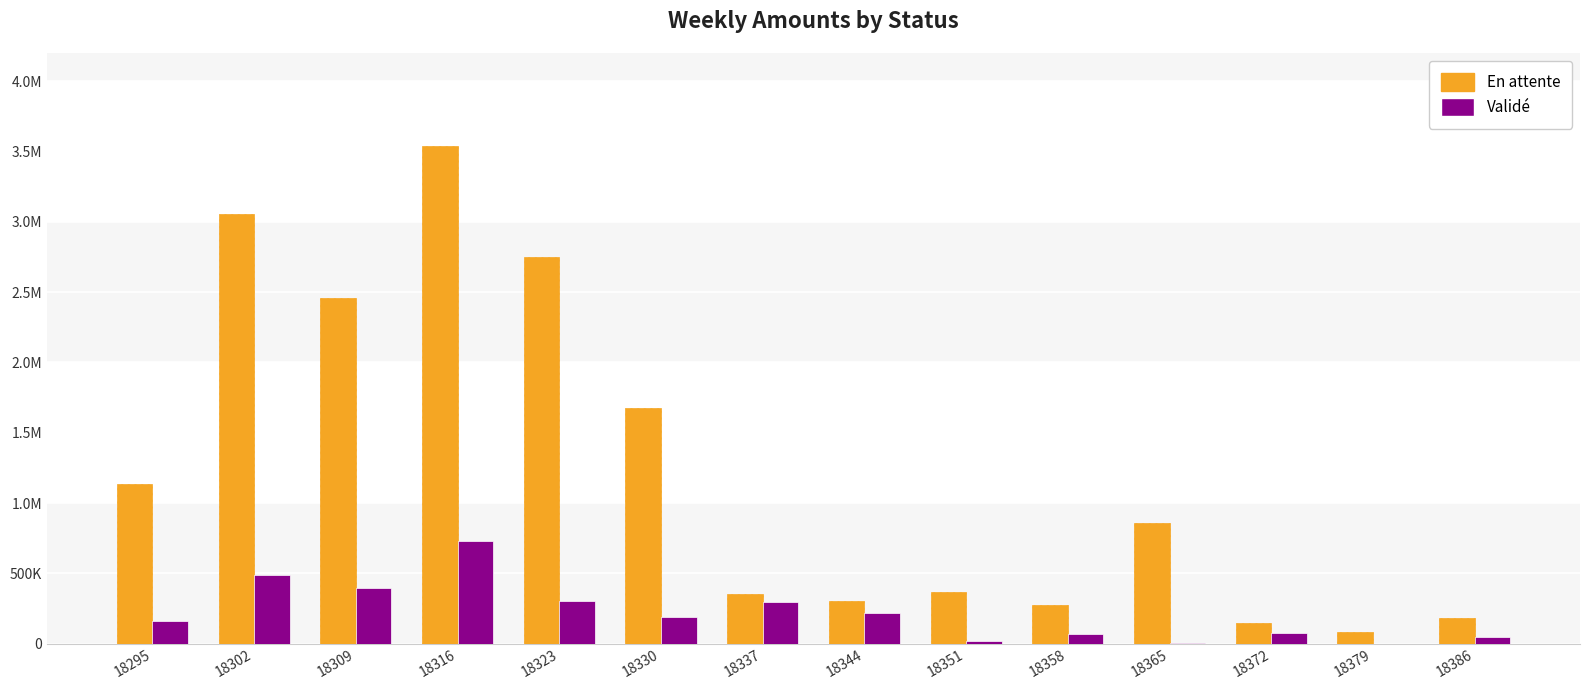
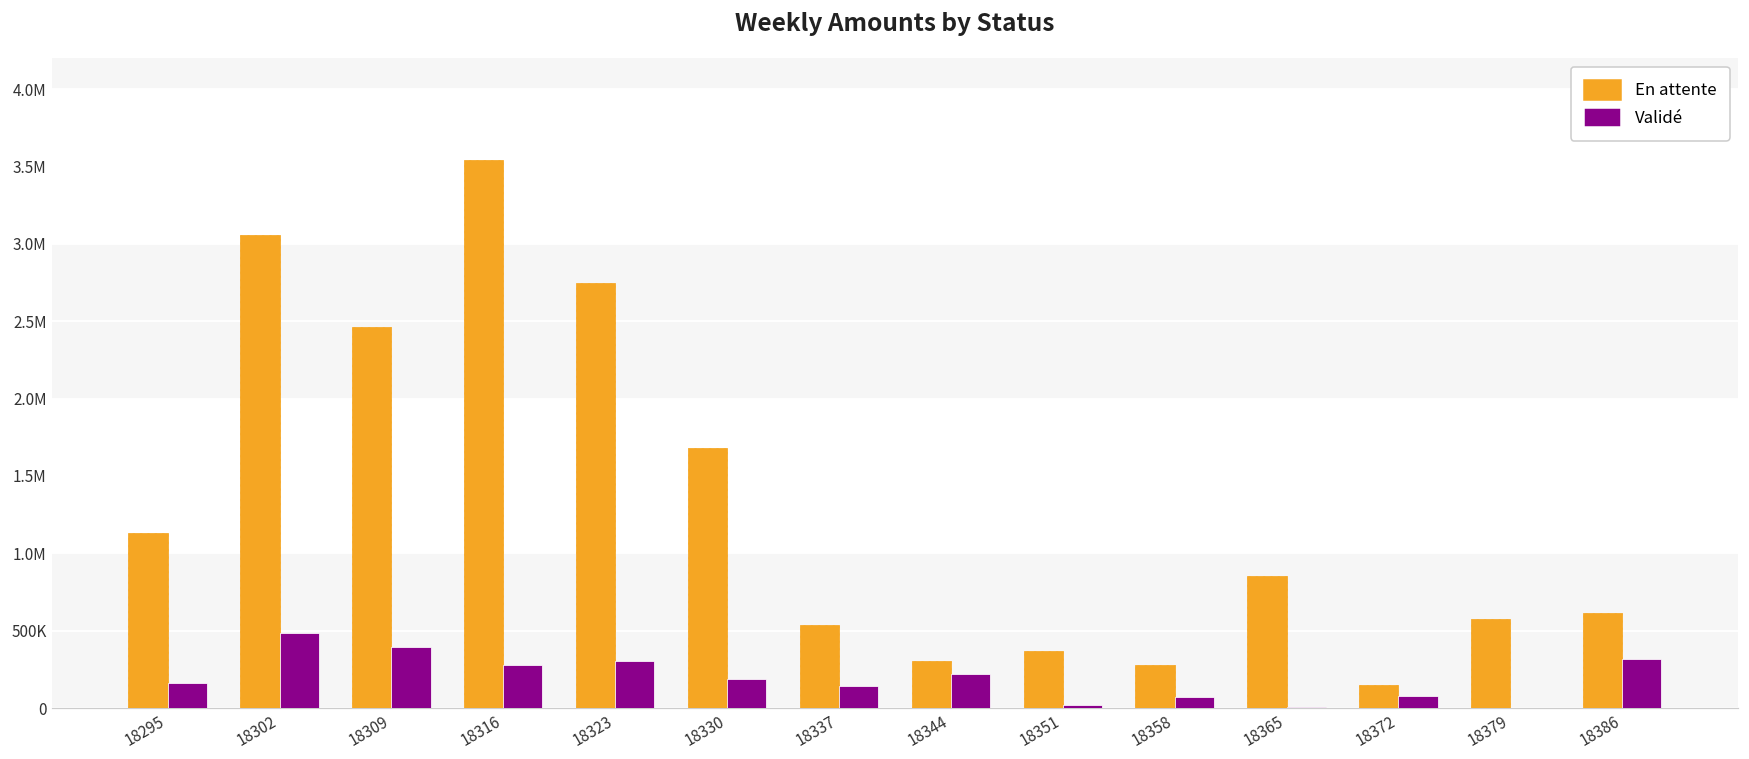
  {
    "En attente": {
      "18295": 1130000,
      "18302": 3060000,
      "18309": 2460000,
      "18316": 3540000,
      "18323": 2750000,
      "18330": 1680000,
-     "18337": 350000,
+     "18337": 530000,
      "18344": 300000,
      "18351": 370000,
      "18358": 280000,
      "18365": 860000,
      "18372": 150000,
-     "18379": 80000,
-     "18386": 180000
+     "18379": 580000,
+     "18386": 620000
    },
    "Validé": {
      "18295": 160000,
      "18302": 490000,
      "18309": 400000,
-     "18316": 730000,
+     "18316": 280000,
      "18323": 300000,
      "18330": 190000,
-     "18337": 300000,
+     "18337": 140000,
      "18344": 220000,
      "18351": 20000,
      "18358": 70000,
      "18372": 80000,
-     "18386": 40000
+     "18386": 310000
    }
  }
